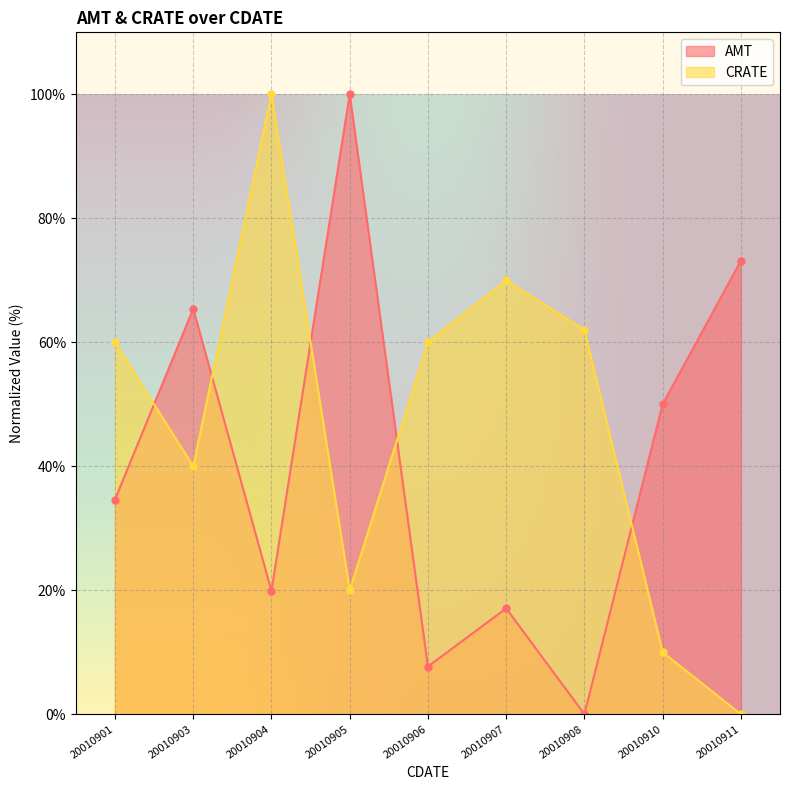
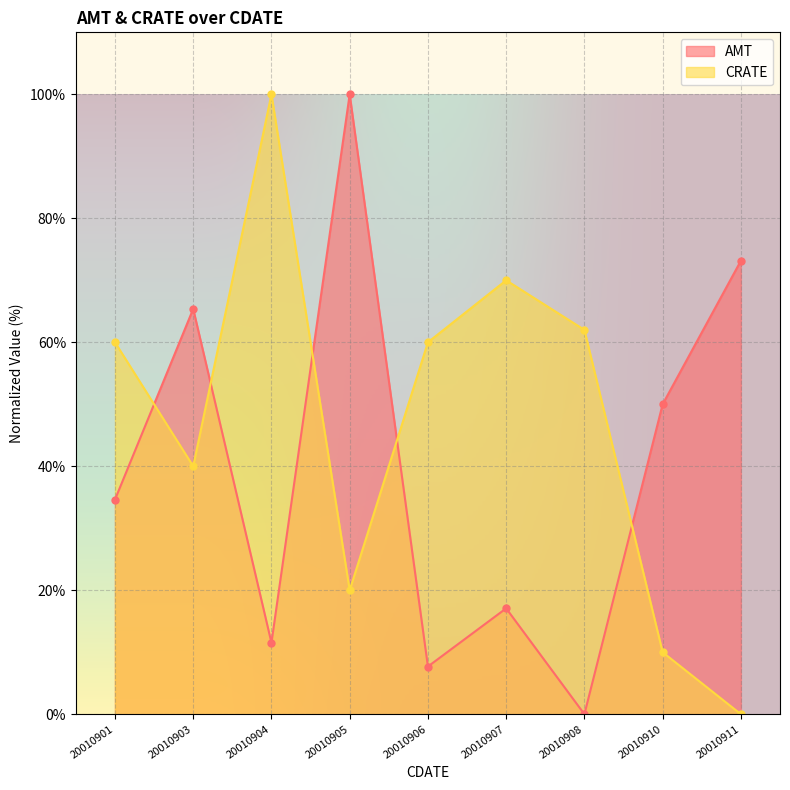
  {
    "AMT": {
      "20010901": "35%",
      "20010903": "65%",
-     "20010904": "20%",
+     "20010904": "12%",
      "20010905": "100%",
      "20010906": "8%",
      "20010907": "17%",
      "20010908": "0%",
      "20010910": "50%",
      "20010911": "73%"
    },
    "CRATE": {
      "20010901": "60%",
      "20010903": "40%",
      "20010904": "100%",
      "20010905": "20%",
      "20010906": "60%",
      "20010907": "70%",
      "20010908": "62%",
      "20010910": "10%",
      "20010911": "0%"
    }
  }
